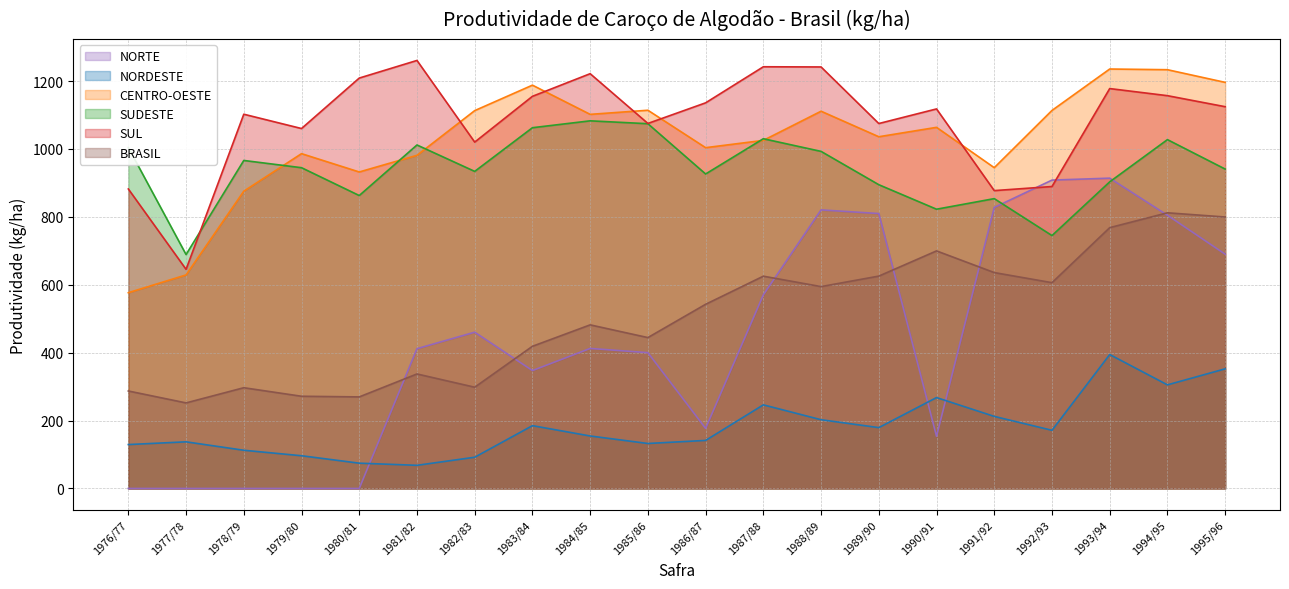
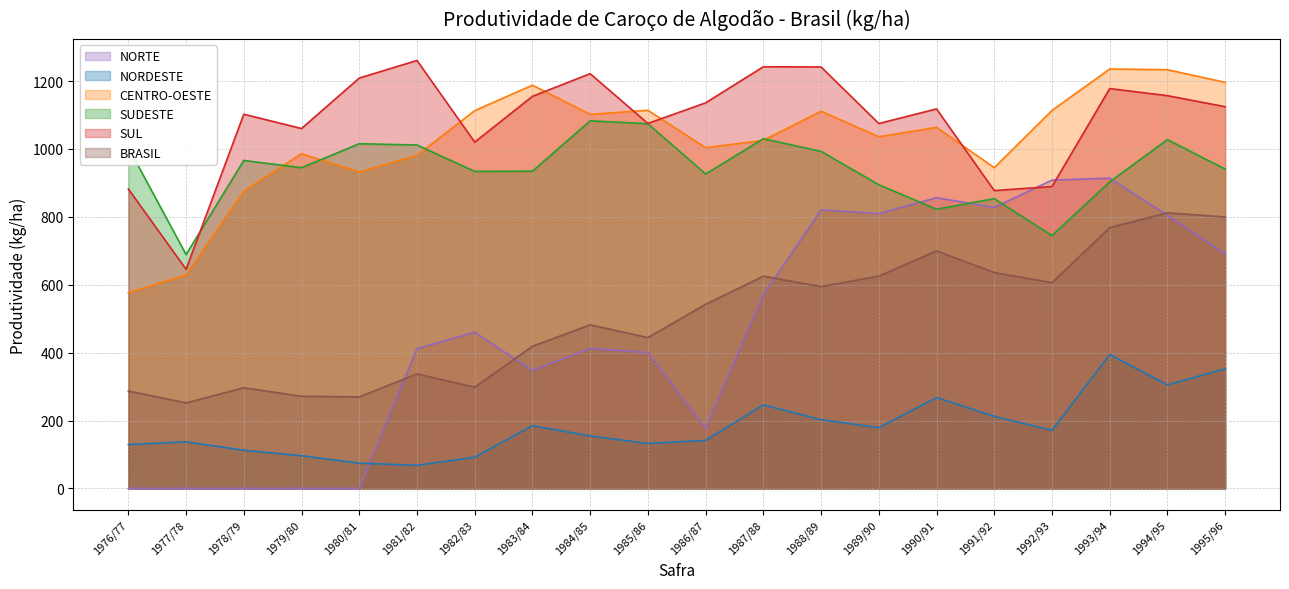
  {
    "NORTE": {
      "1976/77": 0,
      "1977/78": 0,
      "1978/79": 0,
      "1979/80": 0,
      "1980/81": 0,
      "1981/82": 410,
      "1982/83": 460,
      "1983/84": 350,
      "1984/85": 410,
      "1985/86": 400,
      "1986/87": 180,
      "1987/88": 570,
      "1988/89": 820,
      "1989/90": 810,
-     "1990/91": 150,
+     "1990/91": 860,
      "1991/92": 830,
      "1992/93": 910,
      "1993/94": 910,
      "1995/96": 690
    },
    "NORDESTE": {
      "1976/77": 130,
      "1977/78": 140,
      "1978/79": 110,
      "1979/80": 100,
      "1980/81": 70,
      "1981/82": 70,
      "1982/83": 90,
      "1983/84": 190,
      "1984/85": 150,
      "1985/86": 130,
      "1986/87": 140,
      "1987/88": 250,
      "1988/89": 200,
      "1989/90": 180,
      "1990/91": 270,
      "1991/92": 210,
      "1992/93": 170,
      "1993/94": 390,
      "1994/95": 310,
      "1995/96": 350
    },
    "SUDESTE": {
      "1977/78": 690,
      "1978/79": 970,
      "1979/80": 940,
-     "1980/81": 860,
+     "1980/81": 1020,
      "1981/82": 1010,
      "1982/83": 930,
-     "1983/84": 1060,
+     "1983/84": 930,
      "1984/85": 1080,
      "1986/87": 930,
      "1988/89": 990,
      "1989/90": 890,
      "1990/91": 820,
      "1991/92": 850,
      "1992/93": 750,
      "1993/94": 900,
      "1994/95": 1030,
      "1995/96": 940
    }
  }
